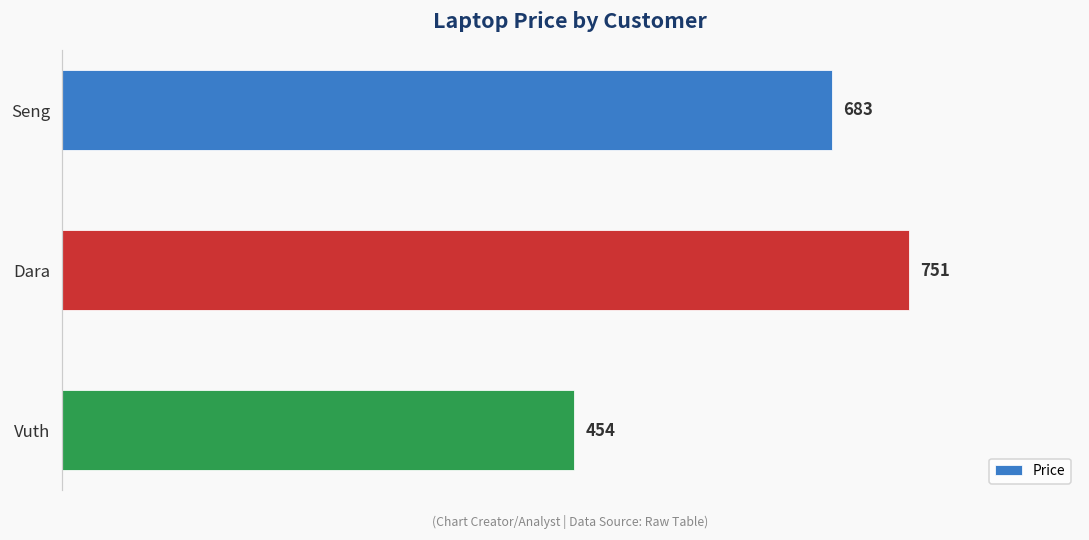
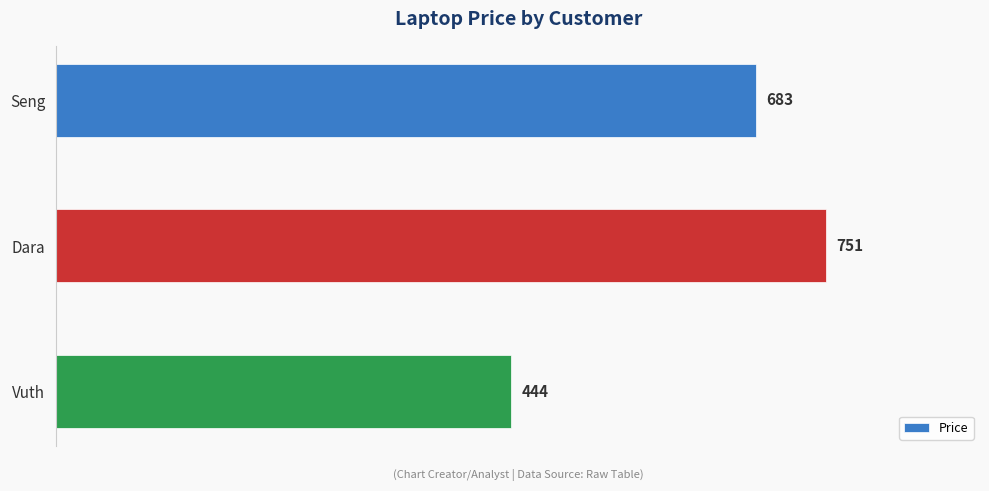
  {
    "Seng": 683,
    "Dara": 751,
-   "Vuth": 454
+   "Vuth": 444
  }
